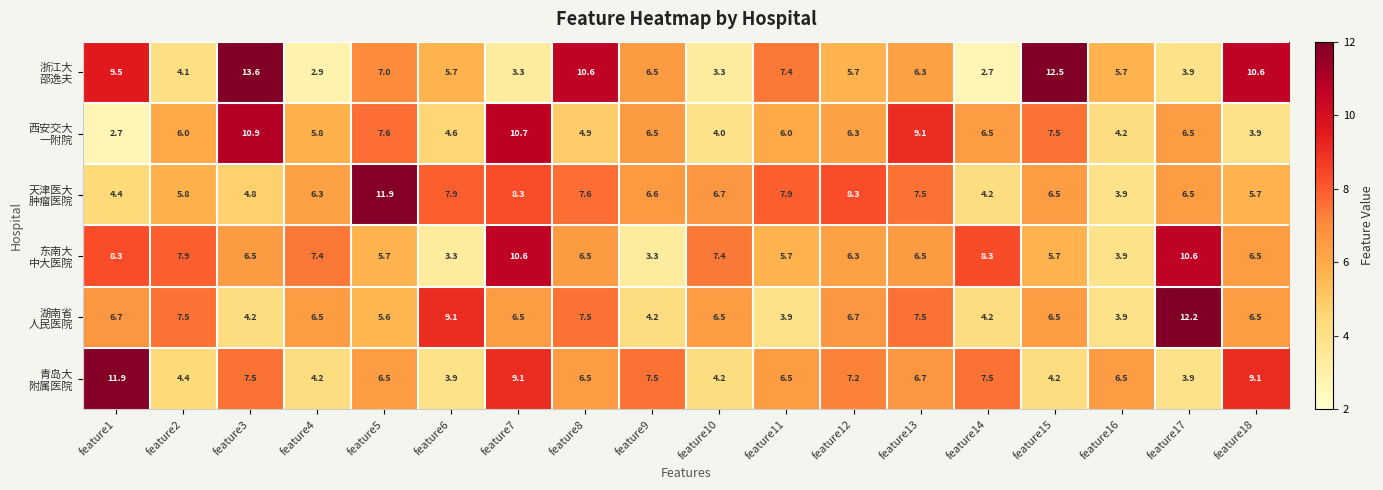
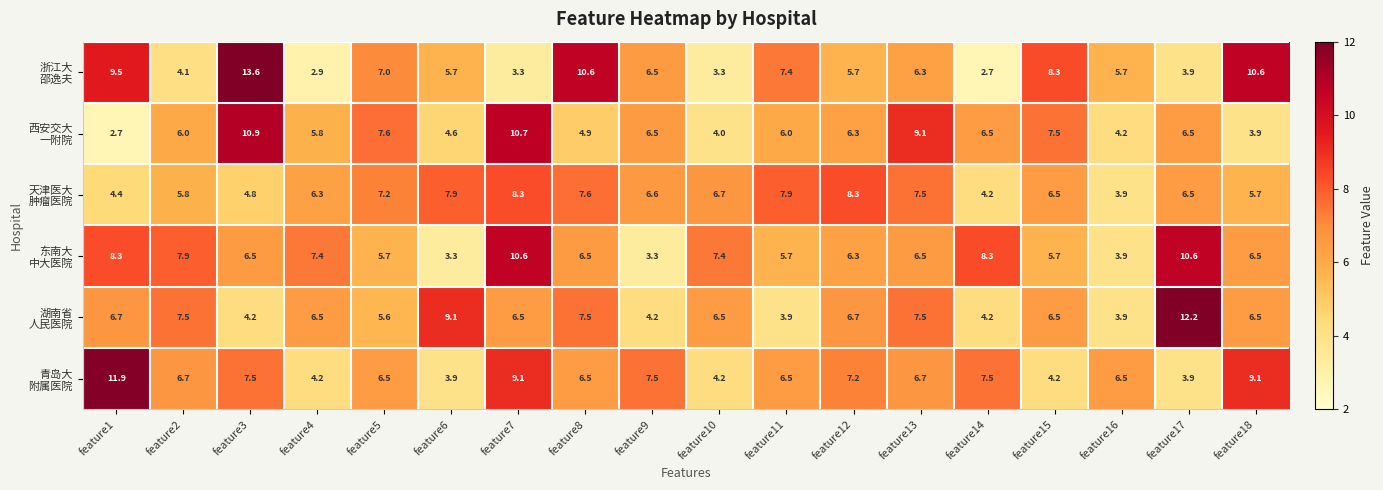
  {
    "浙江大 邵逸夫": {
      "feature1": 9.5,
      "feature2": 4.1,
      "feature3": 13.6,
      "feature4": 2.9,
      "feature5": 7.0,
      "feature6": 5.7,
      "feature7": 3.3,
      "feature8": 10.6,
      "feature9": 6.5,
      "feature10": 3.3,
      "feature11": 7.4,
      "feature12": 5.7,
      "feature13": 6.3,
      "feature14": 2.7,
-     "feature15": 12.5,
+     "feature15": 8.3,
      "feature16": 5.7,
      "feature17": 3.9,
      "feature18": 10.6
    },
    "西安交大 一附院": {
      "feature1": 2.7,
      "feature2": 6.0,
      "feature3": 10.9,
      "feature4": 5.8,
      "feature5": 7.6,
      "feature6": 4.6,
      "feature7": 10.7,
      "feature8": 4.9,
      "feature9": 6.5,
      "feature10": 4.0,
      "feature11": 6.0,
      "feature12": 6.3,
      "feature13": 9.1,
      "feature14": 6.5,
      "feature15": 7.5,
      "feature16": 4.2,
      "feature17": 6.5,
      "feature18": 3.9
    },
    "天津医大 肿瘤医院": {
      "feature1": 4.4,
      "feature2": 5.8,
      "feature3": 4.8,
      "feature4": 6.3,
-     "feature5": 11.9,
+     "feature5": 7.2,
      "feature6": 7.9,
      "feature7": 8.3,
      "feature8": 7.6,
      "feature9": 6.6,
      "feature10": 6.7,
      "feature11": 7.9,
      "feature12": 8.3,
      "feature13": 7.5,
      "feature14": 4.2,
      "feature15": 6.5,
      "feature16": 3.9,
      "feature17": 6.5,
      "feature18": 5.7
    },
    "东南大 中大医院": {
      "feature1": 8.3,
      "feature2": 7.9,
      "feature3": 6.5,
      "feature4": 7.4,
      "feature5": 5.7,
      "feature6": 3.3,
      "feature7": 10.6,
      "feature8": 6.5,
      "feature9": 3.3,
      "feature10": 7.4,
      "feature11": 5.7,
      "feature12": 6.3,
      "feature13": 6.5,
      "feature14": 8.3,
      "feature15": 5.7,
      "feature16": 3.9,
      "feature17": 10.6,
      "feature18": 6.5
    },
    "湖南省 人民医院": {
      "feature1": 6.7,
      "feature2": 7.5,
      "feature3": 4.2,
      "feature4": 6.5,
      "feature5": 5.6,
      "feature6": 9.1,
      "feature7": 6.5,
      "feature8": 7.5,
      "feature9": 4.2,
      "feature10": 6.5,
      "feature11": 3.9,
      "feature12": 6.7,
      "feature13": 7.5,
      "feature14": 4.2,
      "feature15": 6.5,
      "feature16": 3.9,
      "feature17": 12.2,
      "feature18": 6.5
    },
    "青岛大 附属医院": {
      "feature1": 11.9,
-     "feature2": 4.4,
+     "feature2": 6.7,
      "feature3": 7.5,
      "feature4": 4.2,
      "feature5": 6.5,
      "feature6": 3.9,
      "feature7": 9.1,
      "feature8": 6.5,
      "feature9": 7.5,
      "feature10": 4.2,
      "feature11": 6.5,
      "feature12": 7.2,
      "feature13": 6.7,
      "feature14": 7.5,
      "feature15": 4.2,
      "feature16": 6.5,
      "feature17": 3.9,
      "feature18": 9.1
    }
  }
